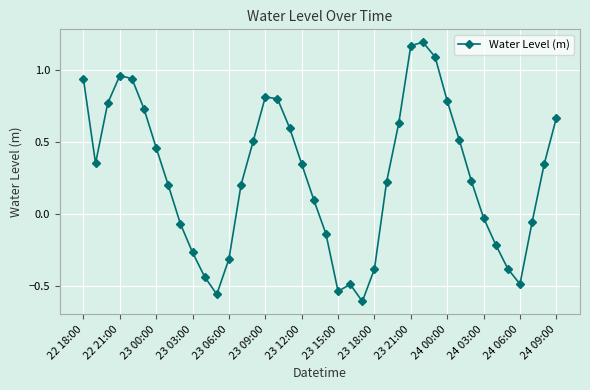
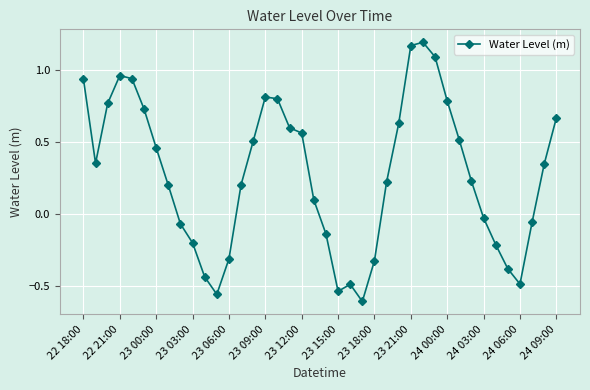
  {
    "22 18:00": 0.93,
    "22 21:00": 0.96,
    "23 00:00": 0.46,
-   "23 03:00": -0.27,
+   "23 03:00": -0.20,
    "23 06:00": -0.31,
    "23 09:00": 0.81,
-   "23 12:00": 0.34,
+   "23 12:00": 0.56,
    "23 15:00": -0.54,
-   "23 18:00": -0.38,
+   "23 18:00": -0.33,
    "23 21:00": 1.17,
    "24 00:00": 0.78,
    "24 03:00": -0.03,
    "24 06:00": -0.49,
    "24 09:00": 0.66
  }
